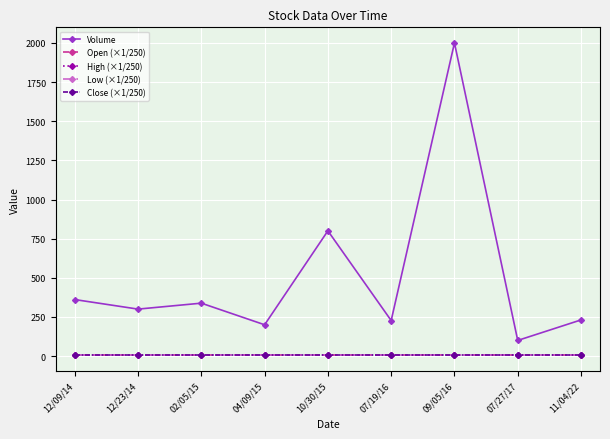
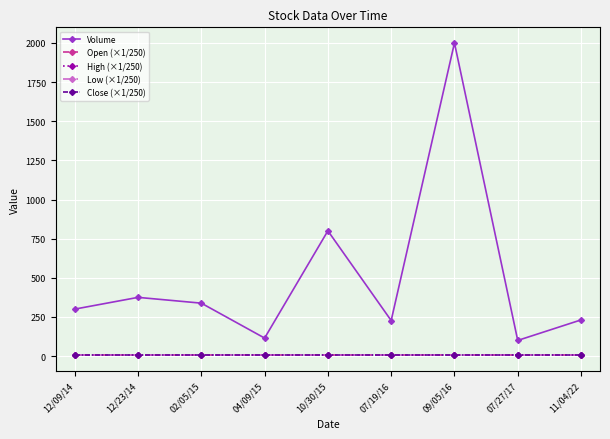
  {
    "Volume": {
-     "12/09/14": 360,
-     "12/23/14": 300,
+     "12/09/14": 300,
+     "12/23/14": 380,
      "02/05/15": 340,
-     "04/09/15": 200,
+     "04/09/15": 120,
      "10/30/15": 800,
      "07/19/16": 230,
      "09/05/16": 2000,
      "07/27/17": 100,
      "11/04/22": 230
    },
    "Close (×1/250)": {
      "12/09/14": 10,
      "12/23/14": 10,
      "02/05/15": 10,
      "04/09/15": 10,
      "10/30/15": 10,
      "07/19/16": 10,
      "09/05/16": 10,
      "07/27/17": 10,
      "11/04/22": 10
    }
  }
